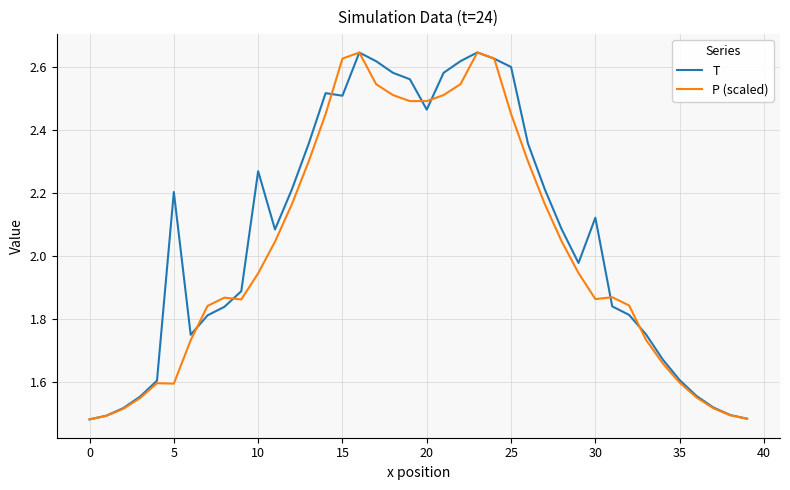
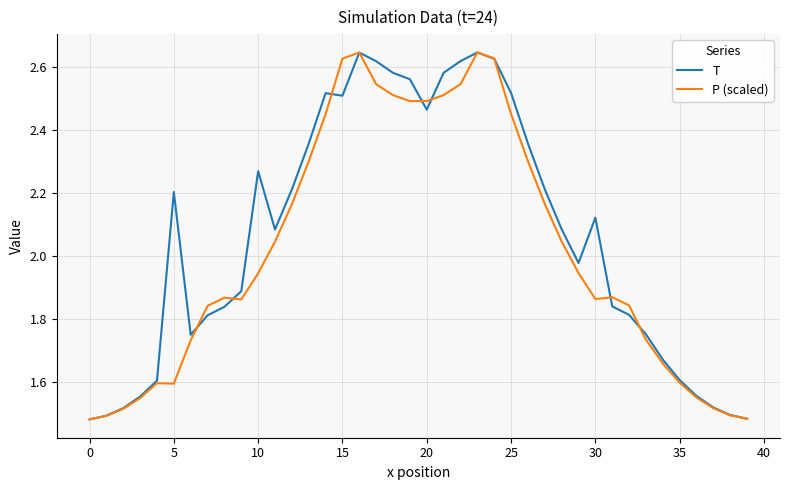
  {
    "T": {
      "5": 2.20,
      "10": 2.27,
      "15": 2.51,
      "20": 2.46,
-     "25": 2.60,
+     "25": 2.52,
      "30": 2.12
    },
    "P (scaled)": {
      "5": 1.59,
      "10": 1.94,
      "15": 2.63,
      "20": 2.49,
      "25": 2.45,
      "30": 1.86
    }
  }
